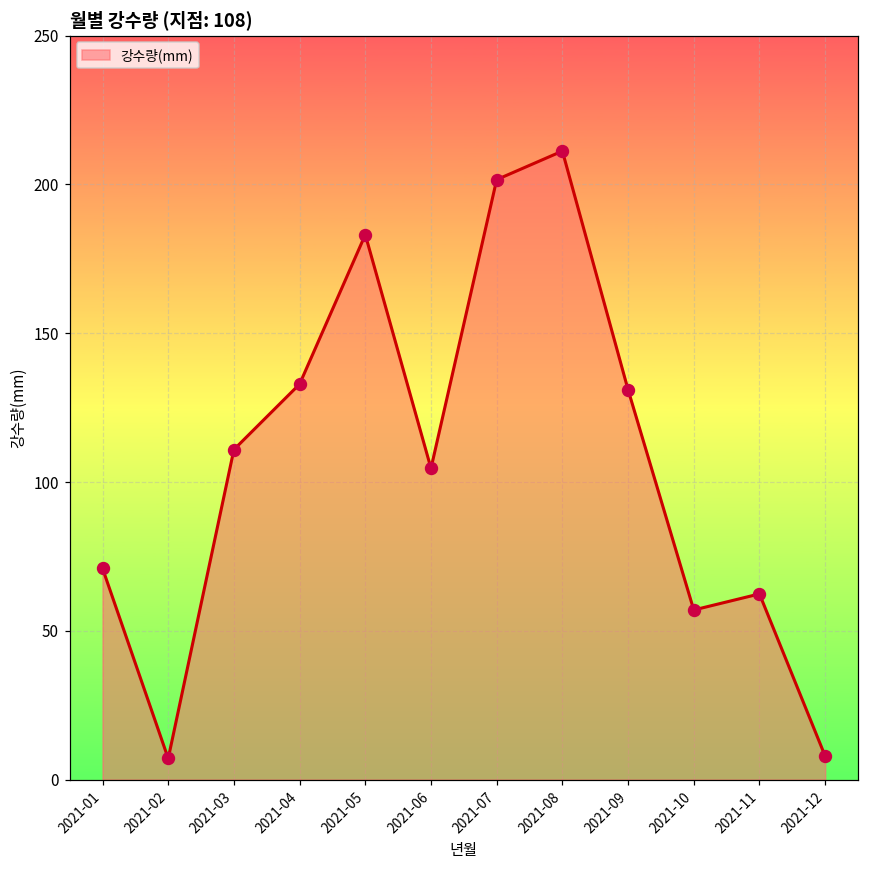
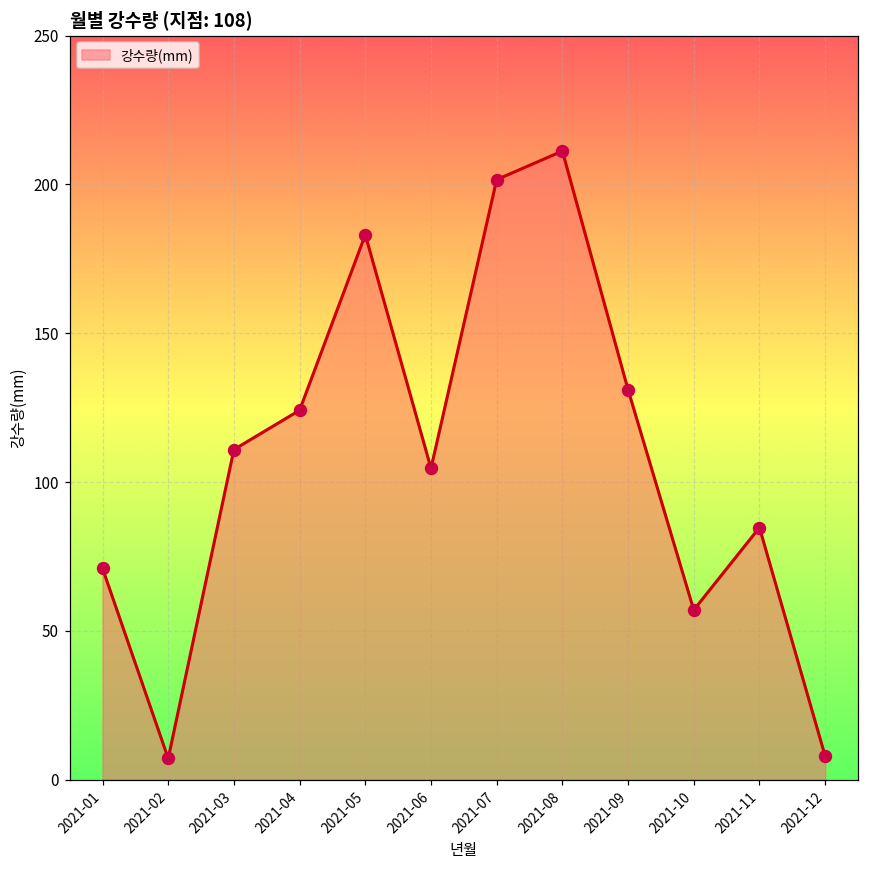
  {
    "2021-01": 71,
    "2021-02": 7,
    "2021-03": 111,
-   "2021-04": 133,
+   "2021-04": 124,
    "2021-05": 183,
    "2021-06": 105,
    "2021-07": 202,
    "2021-08": 211,
    "2021-09": 131,
    "2021-10": 57,
-   "2021-11": 62,
+   "2021-11": 85,
    "2021-12": 8
  }
